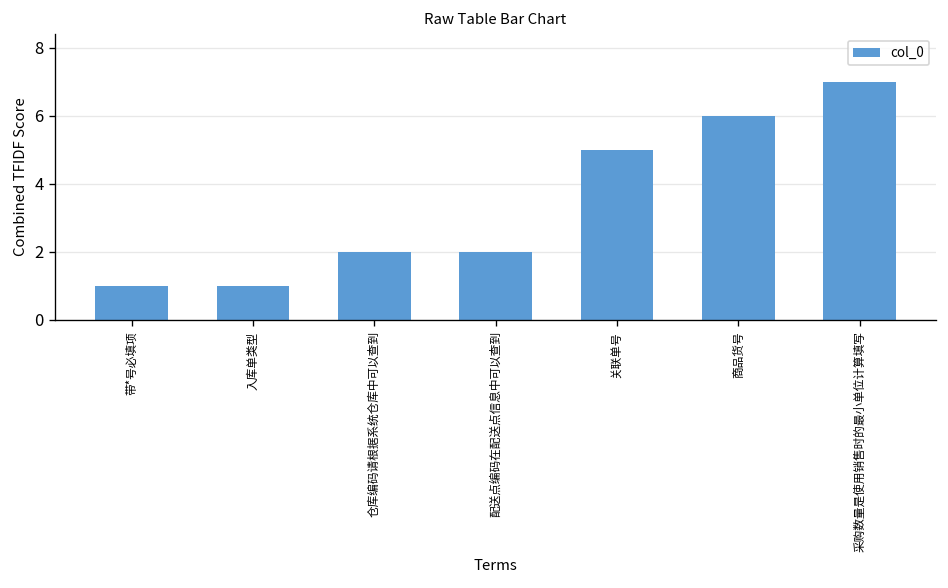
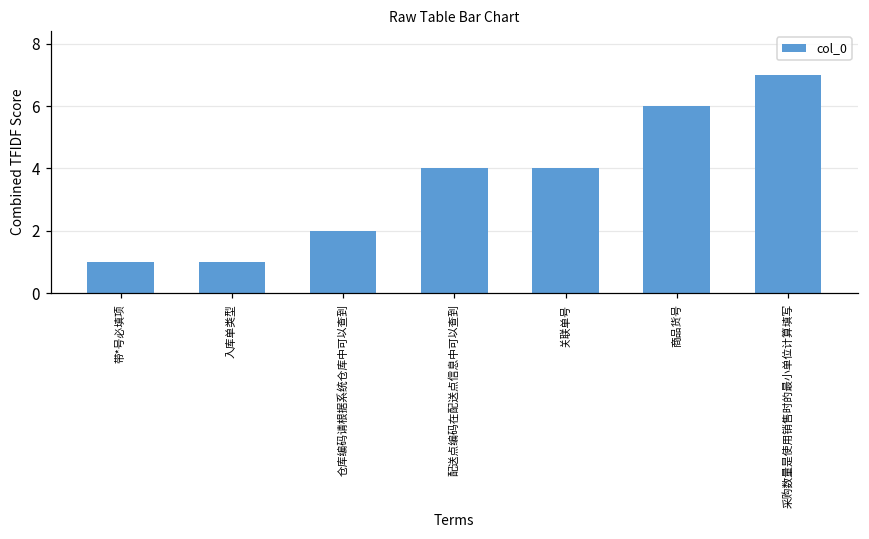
  {
    "带*号必填项": 1,
    "入库单类型": 1,
    "仓库编码请根据系统仓库中可以查到": 2,
-   "配送点编码在配送点信息中可以查到": 2,
-   "关联单号": 5,
+   "配送点编码在配送点信息中可以查到": 4,
+   "关联单号": 4,
    "商品货号": 6,
    "采购数量是使用销售时的最小单位计算填写": 7
  }
